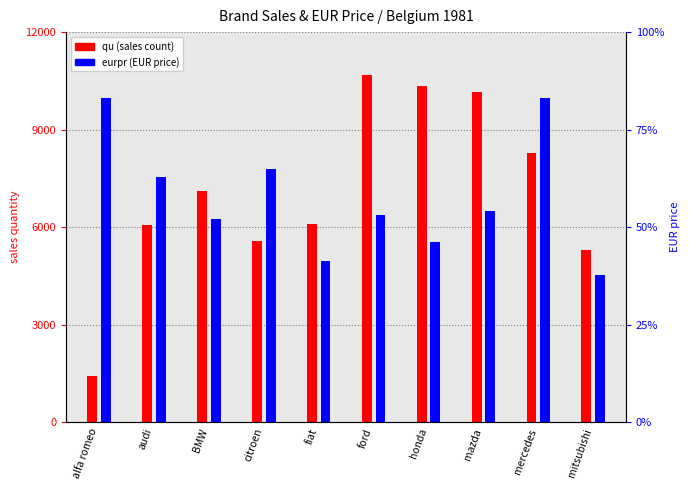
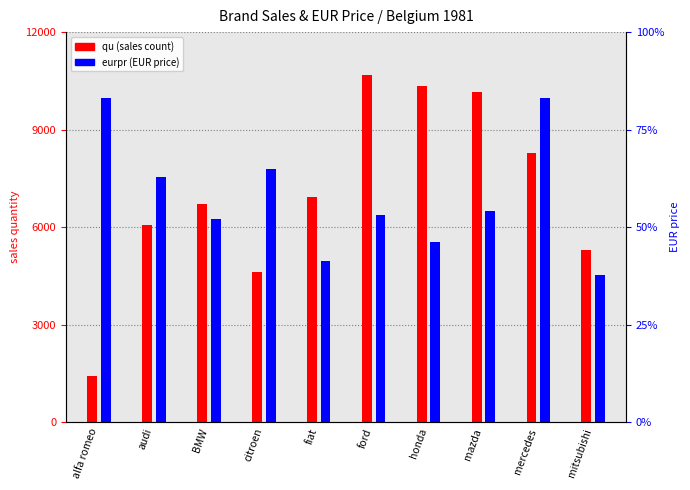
  {
    "qu (sales count)": {
      "alfa romeo": 1400,
      "audi": 6100,
-     "BMW": 7100,
-     "citroen": 5600,
-     "fiat": 6100,
+     "BMW": 6700,
+     "citroen": 4600,
+     "fiat": 6900,
      "ford": 10700,
      "honda": 10300,
      "mazda": 10200,
      "mercedes": 8300,
      "mitsubishi": 5300
    }
  }
